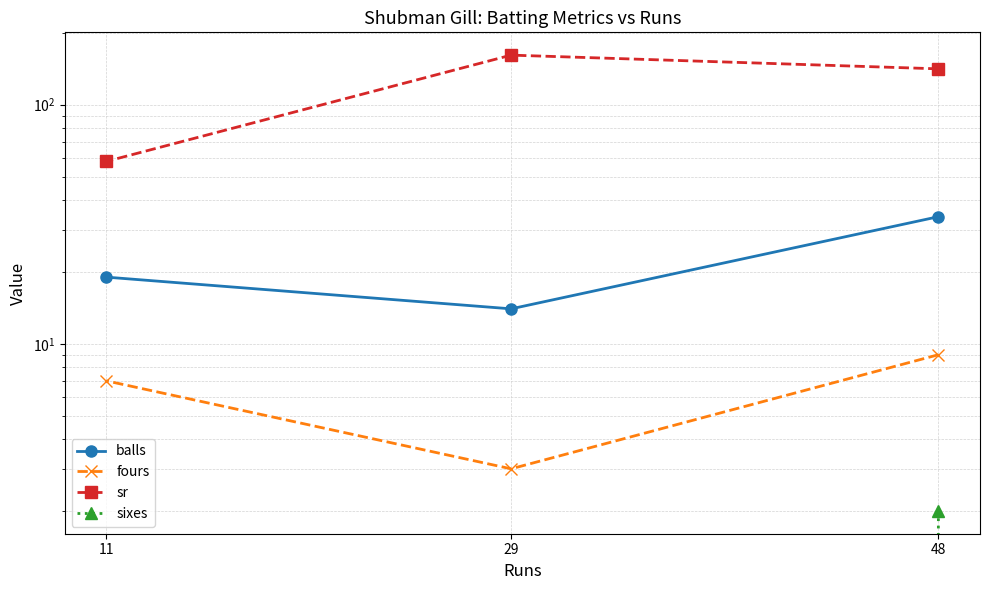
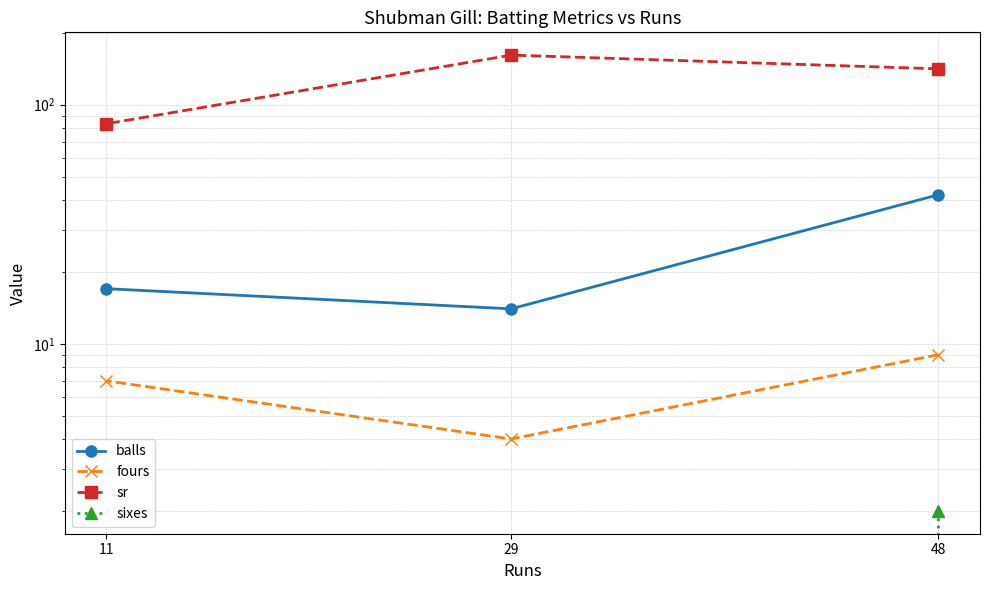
  {
    "balls": {
-     "11": 19,
+     "11": 17,
      "29": 14,
-     "48": 34
+     "48": 42
    },
    "fours": {
      "11": 7,
-     "29": 3,
+     "29": 4,
      "48": 9
    },
    "sr": {
-     "11": 58,
+     "11": 83,
      "29": 160,
      "48": 140
    },
    "sixes": {
      "48": 2
    }
  }
